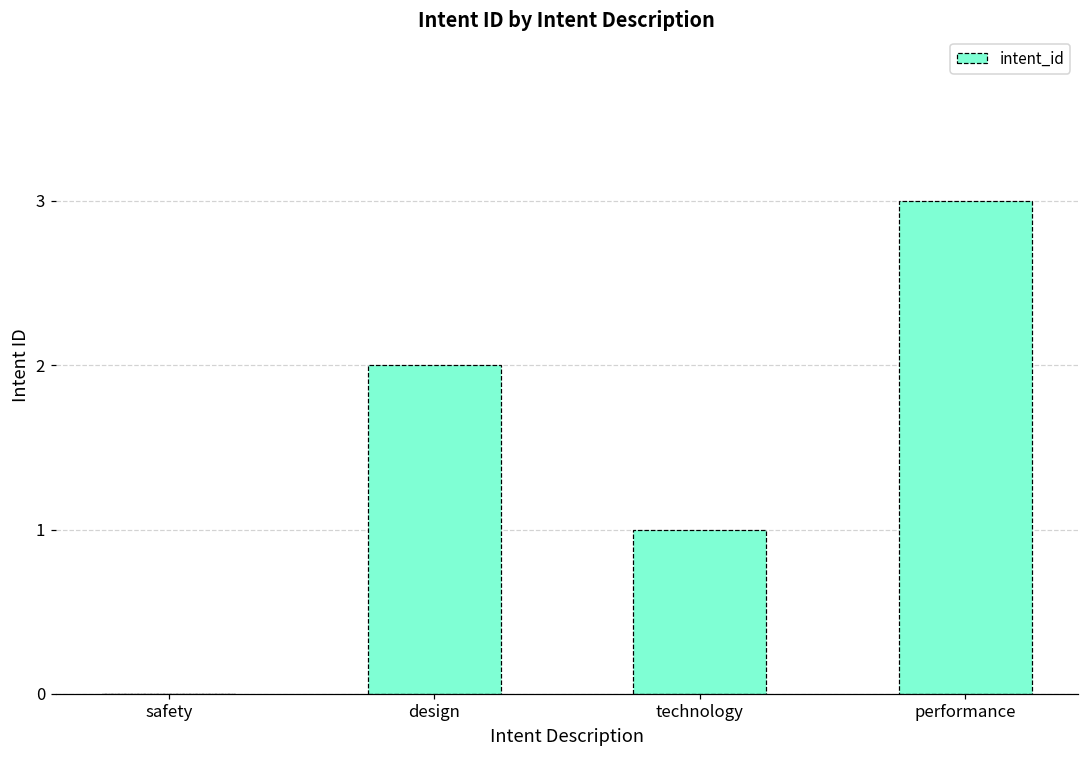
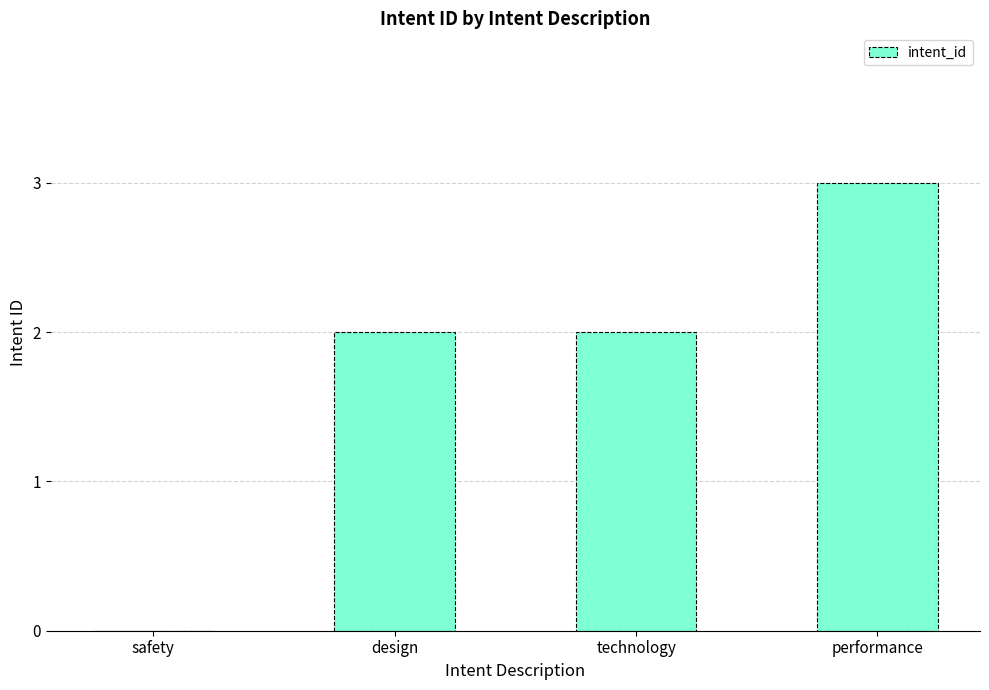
  {
    "safety": 0,
    "design": 2,
-   "technology": 1,
+   "technology": 2,
    "performance": 3
  }
